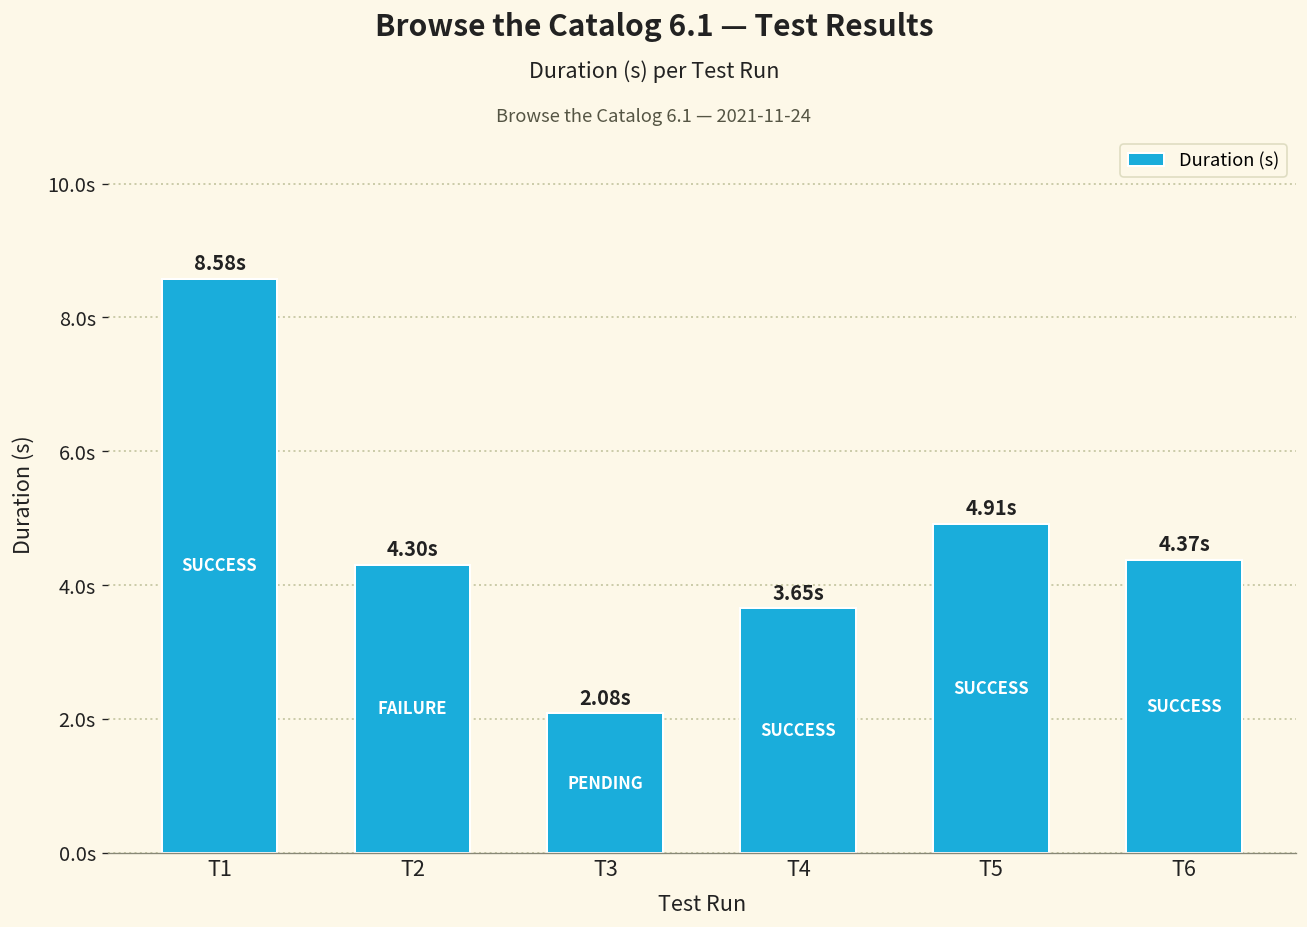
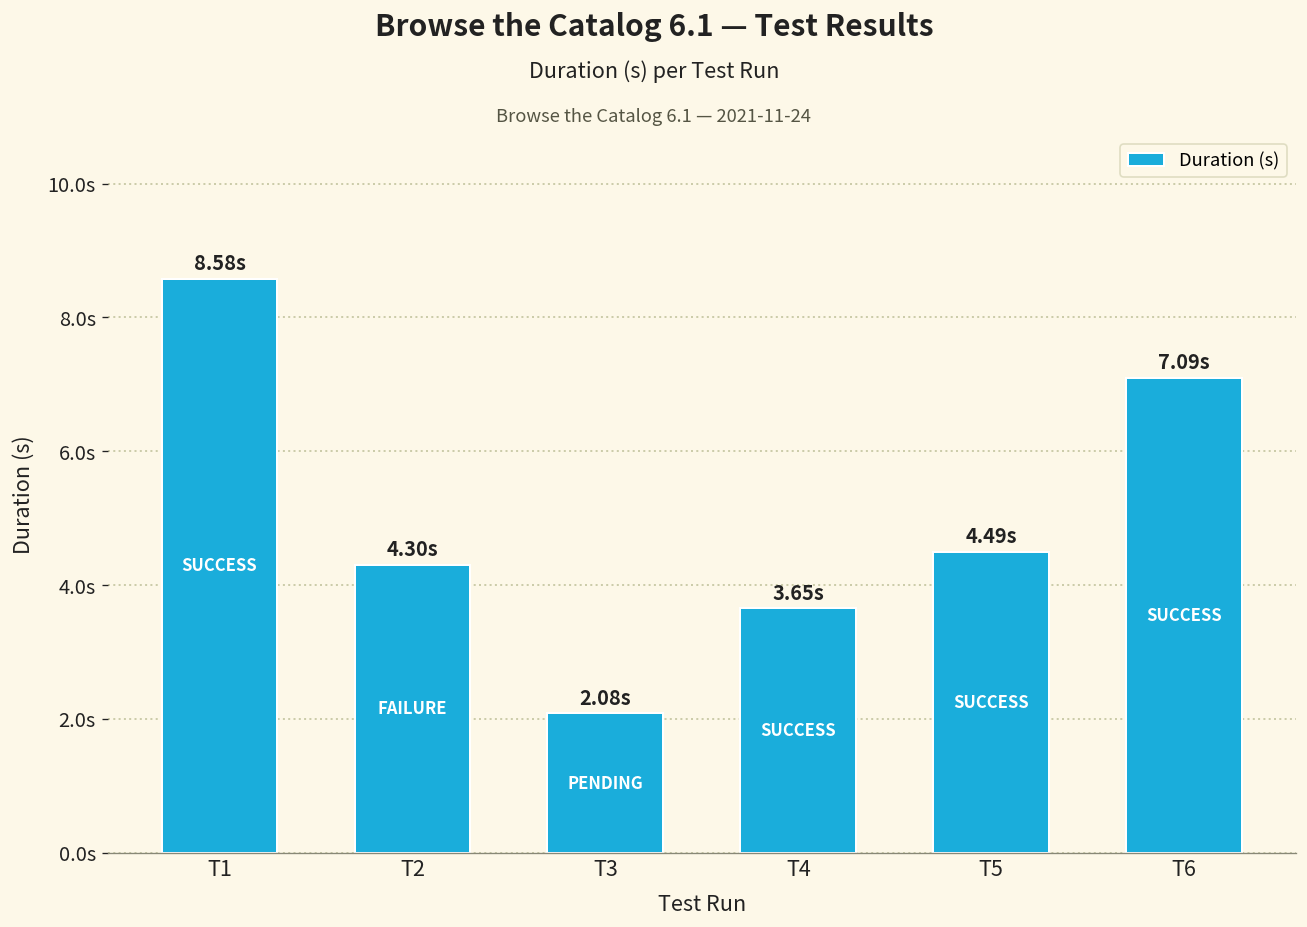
  {
    "T1": "8.58s",
    "T2": "4.30s",
    "T3": "2.08s",
    "T4": "3.65s",
-   "T5": "4.91s",
-   "T6": "4.37s"
+   "T5": "4.49s",
+   "T6": "7.09s"
  }
